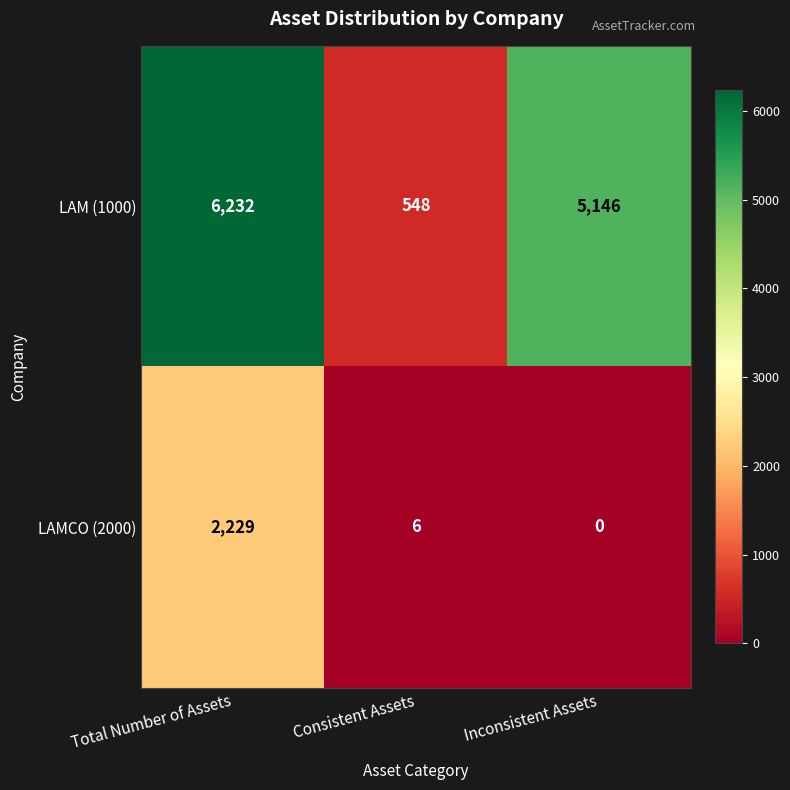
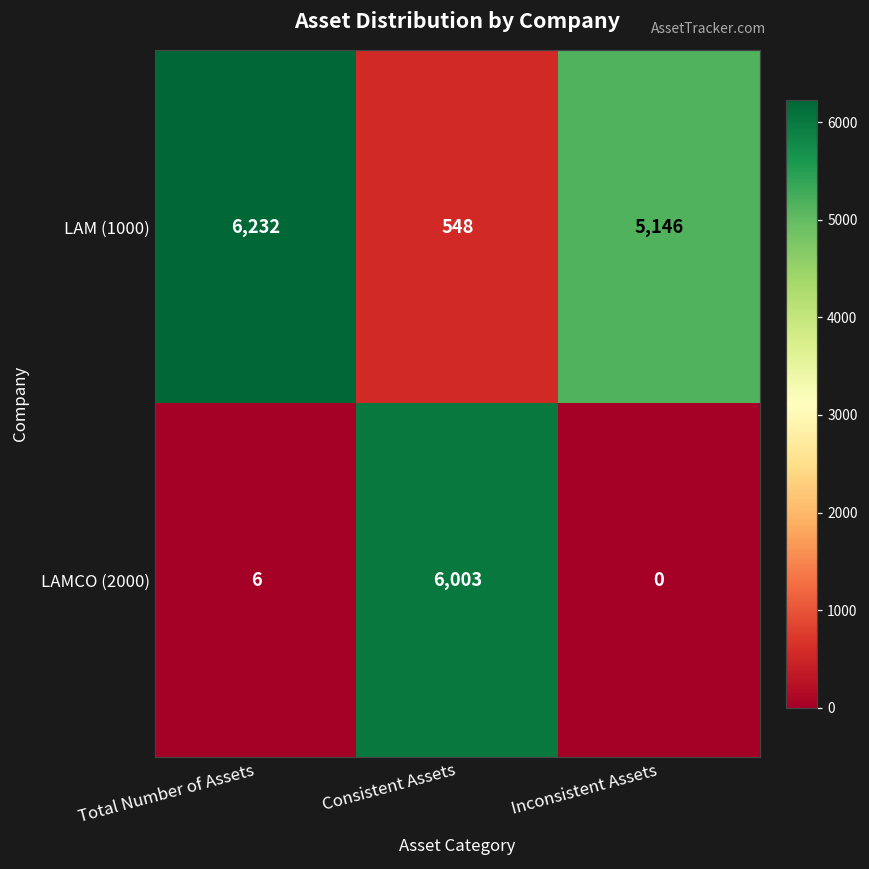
  {
    "LAM (1000)": {
      "Total Number of Assets": "6,232",
      "Consistent Assets": "548",
      "Inconsistent Assets": "5,146"
    },
    "LAMCO (2000)": {
-     "Total Number of Assets": "2,229",
-     "Consistent Assets": "6",
+     "Total Number of Assets": "6",
+     "Consistent Assets": "6,003",
      "Inconsistent Assets": "0"
    }
  }
